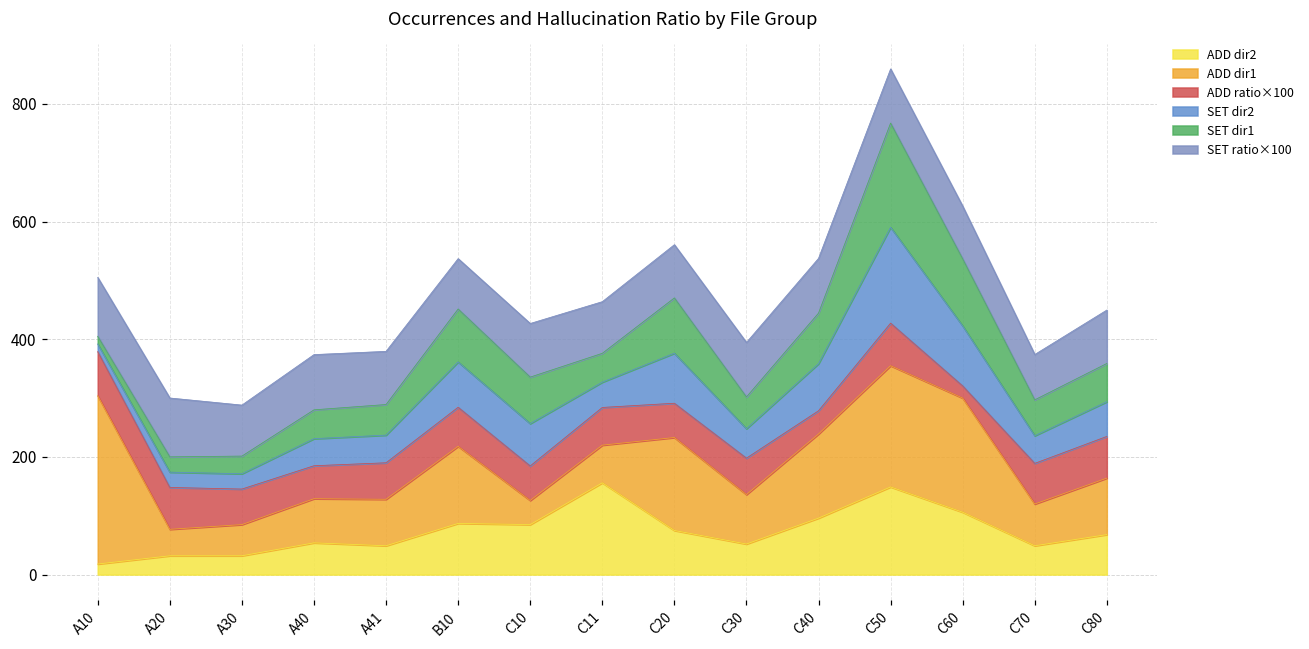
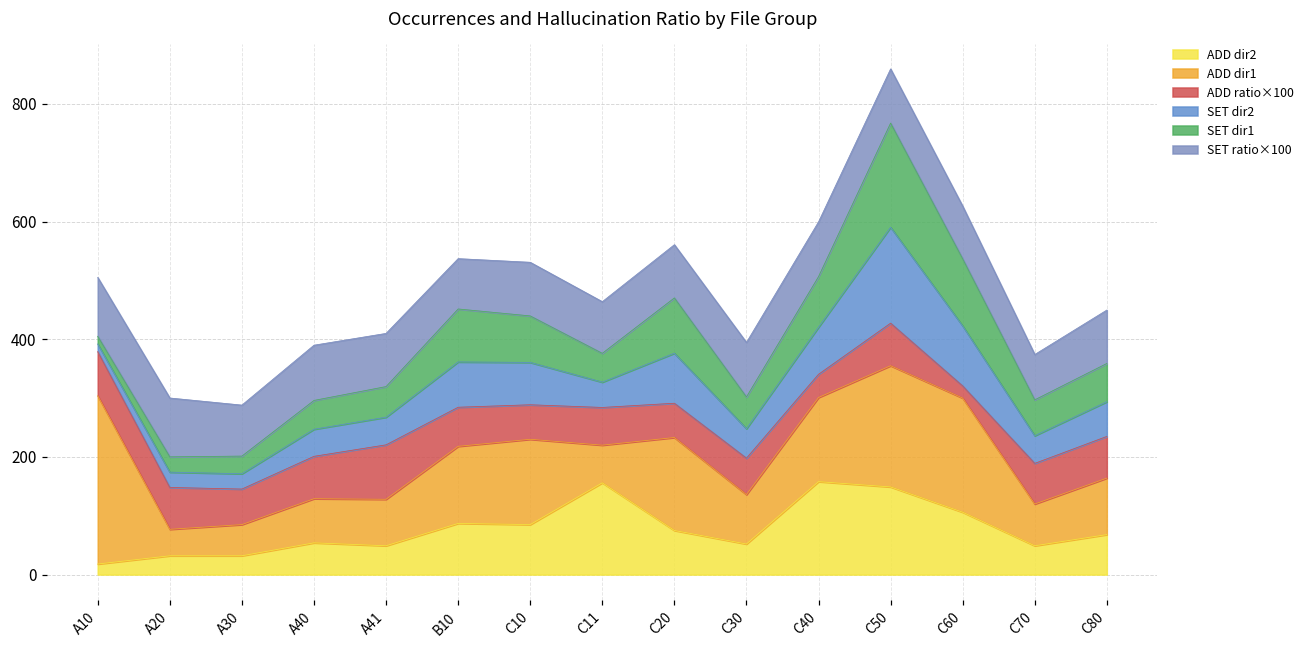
  {
    "ADD dir2": {
      "A10": 20,
      "A20": 30,
      "A30": 30,
      "A40": 50,
      "A41": 50,
      "B10": 90,
      "C10": 90,
      "C11": 160,
      "C20": 80,
      "C30": 50,
-     "C40": 100,
+     "C40": 160,
      "C50": 150,
      "C60": 110,
      "C70": 50,
      "C80": 70
    },
    "ADD dir1": {
      "A10": 290,
      "A20": 50,
      "A30": 50,
      "A40": 80,
      "A41": 80,
      "B10": 130,
-     "C10": 40,
+     "C10": 150,
      "C11": 60,
      "C20": 160,
      "C30": 80,
      "C40": 140,
      "C50": 210,
      "C60": 190,
      "C70": 70,
      "C80": 100
    },
    "ADD ratio×100": {
      "A10": 80,
      "A20": 70,
      "A30": 60,
-     "A40": 60,
-     "A41": 60,
+     "A40": 70,
+     "A41": 90,
      "B10": 70,
      "C10": 60,
      "C11": 60,
      "C20": 60,
      "C30": 60,
      "C40": 40,
      "C50": 70,
      "C60": 20,
      "C70": 70,
      "C80": 70
    },
    "SET dir1": {
      "A10": 10,
      "A20": 30,
      "A30": 30,
      "A40": 50,
      "A41": 50,
      "B10": 90,
      "C10": 80,
      "C11": 50,
      "C20": 90,
      "C30": 50,
      "C40": 90,
      "C50": 180,
      "C60": 110,
      "C70": 60,
      "C80": 70
    }
  }
